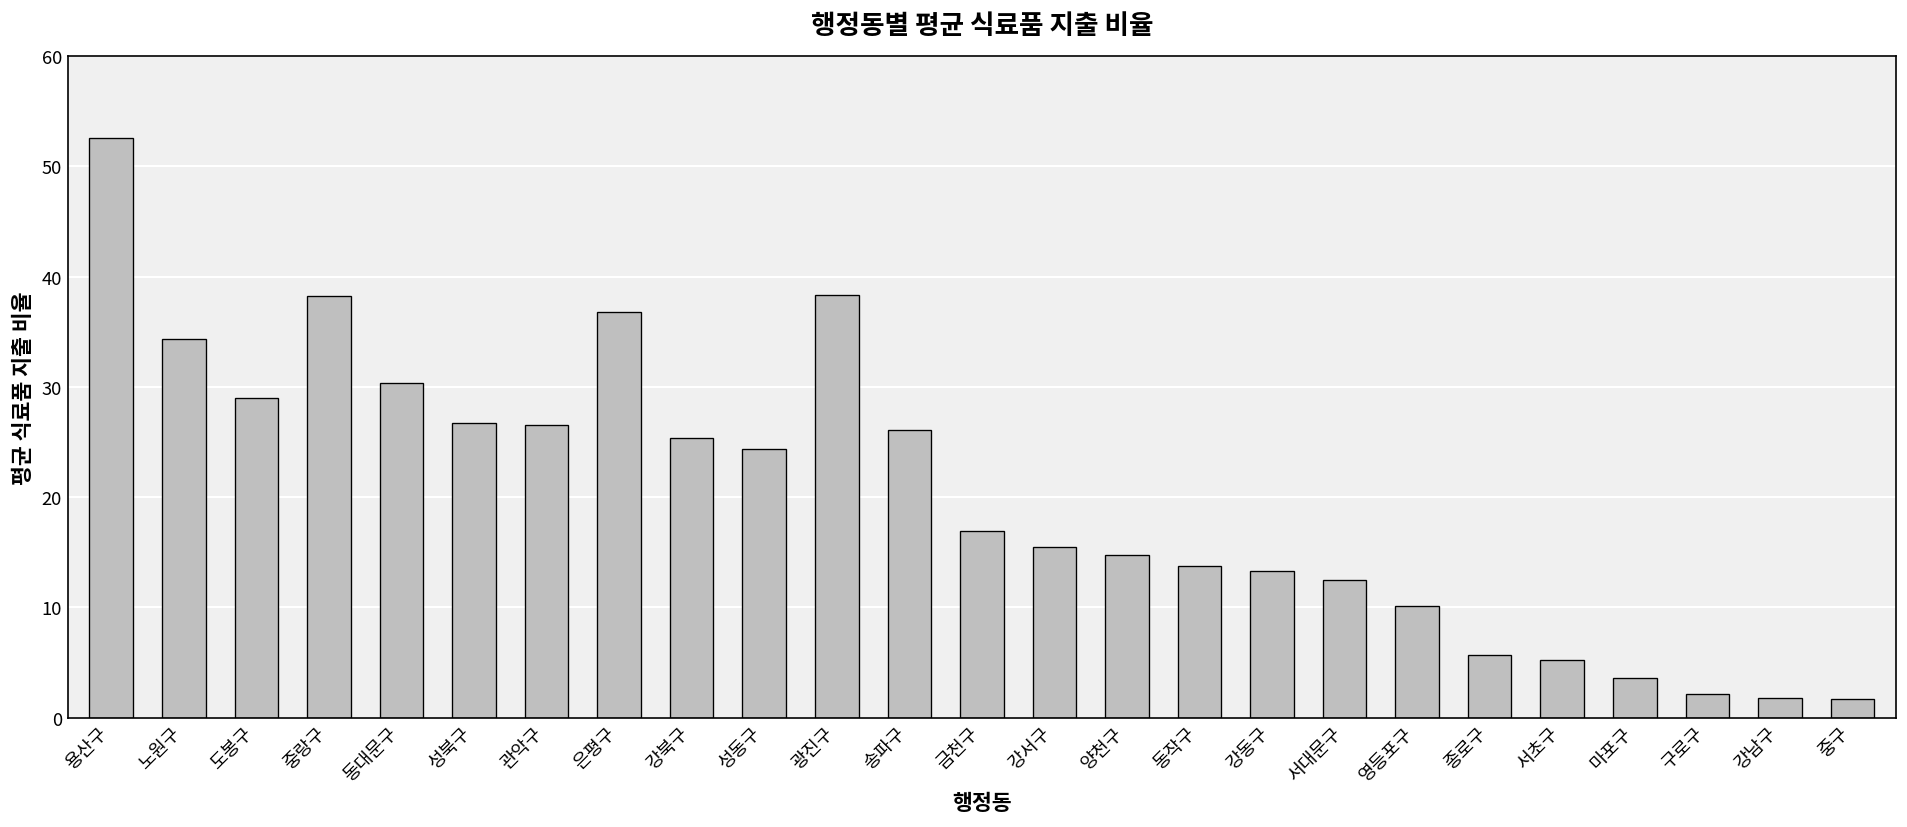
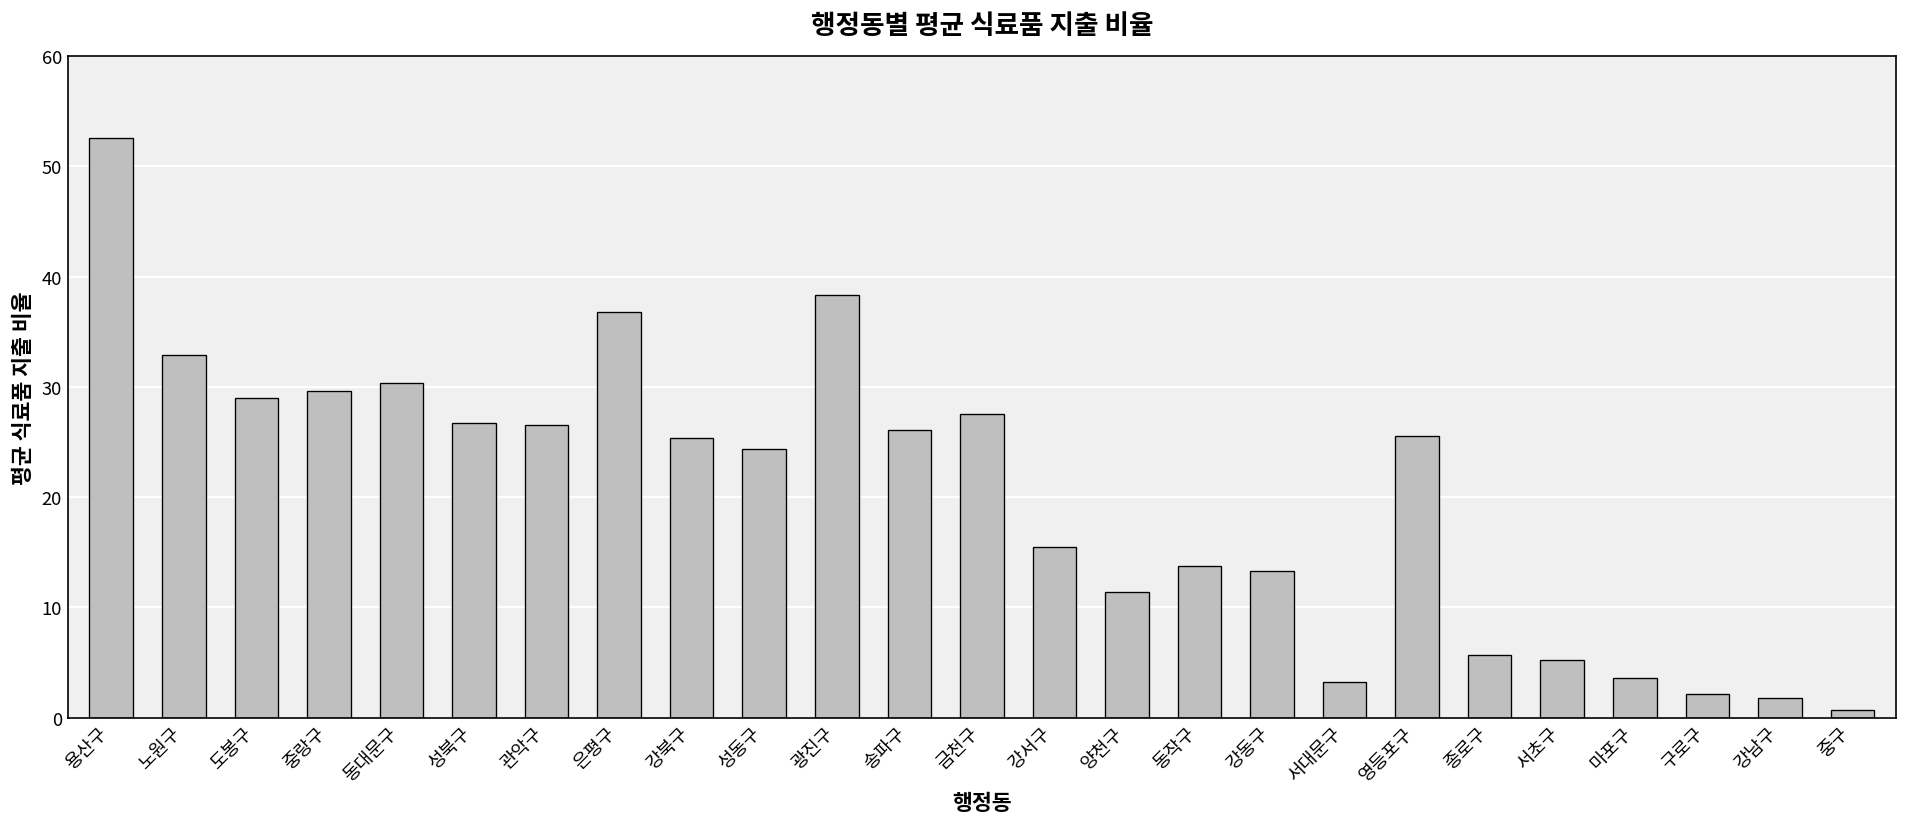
  {
    "용산구": 53,
-   "노원구": 34,
+   "노원구": 33,
    "도봉구": 29,
-   "중랑구": 38,
+   "중랑구": 30,
    "동대문구": 30,
    "성북구": 27,
    "관악구": 27,
    "은평구": 37,
    "강북구": 25,
    "성동구": 24,
    "광진구": 38,
    "송파구": 26,
-   "금천구": 17,
+   "금천구": 28,
    "강서구": 15,
-   "양천구": 15,
+   "양천구": 11,
    "동작구": 14,
    "강동구": 13,
-   "서대문구": 13,
-   "영등포구": 10,
+   "서대문구": 3,
+   "영등포구": 26,
    "종로구": 6,
    "서초구": 5,
    "마포구": 4,
    "구로구": 2,
    "강남구": 2,
-   "중구": 2
+   "중구": 1
  }
